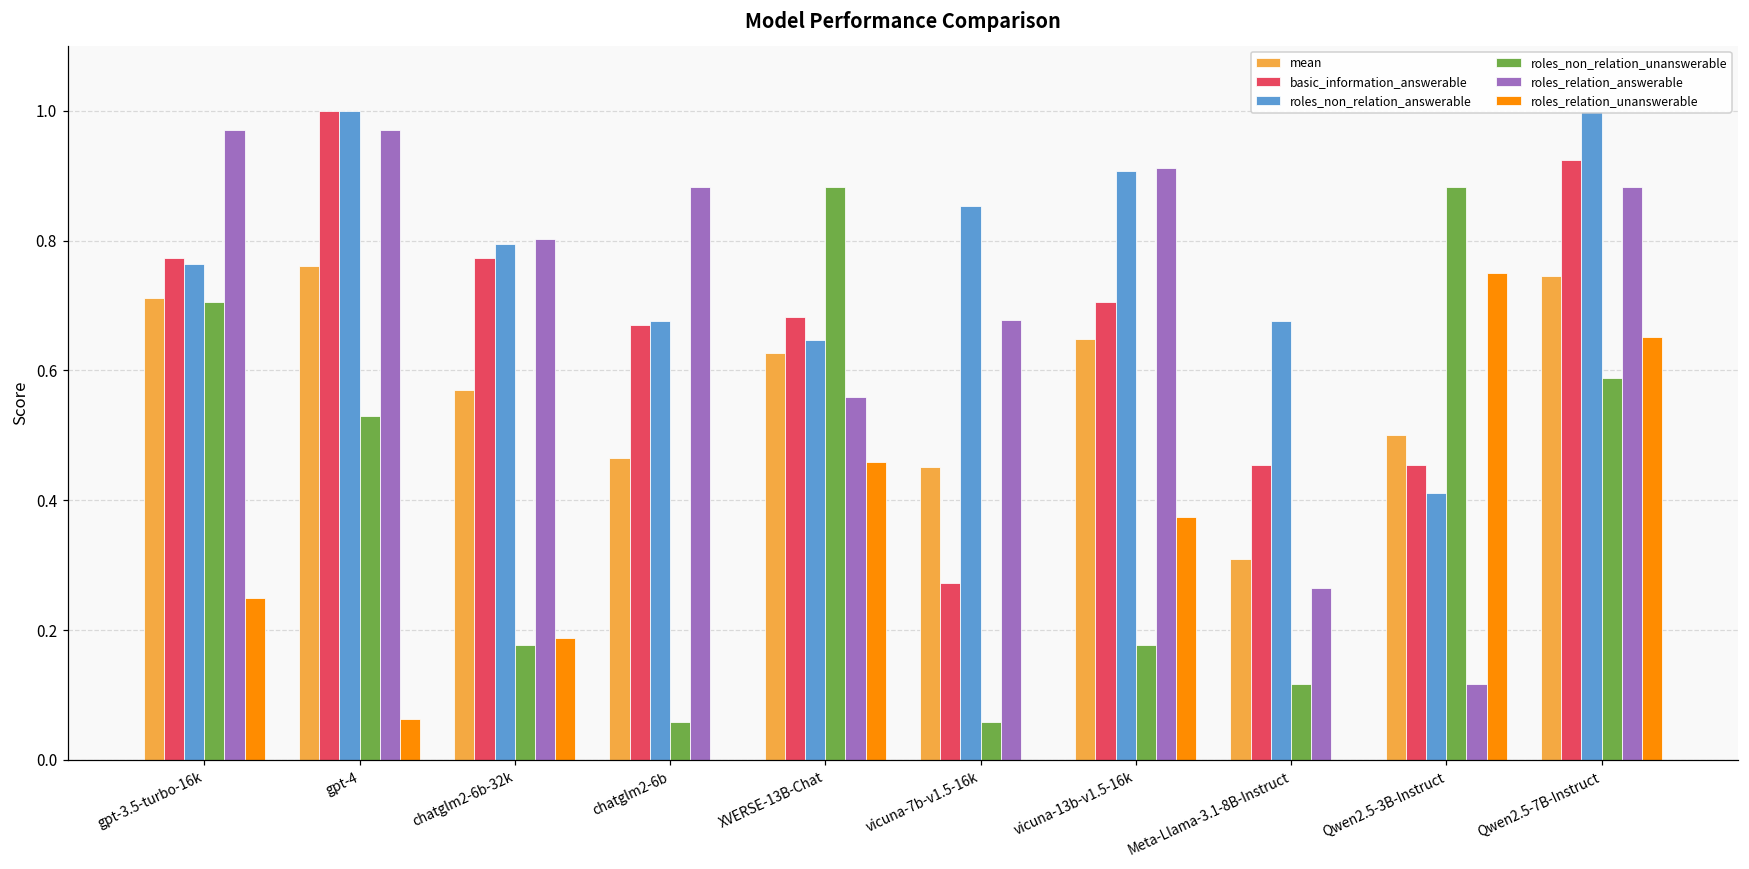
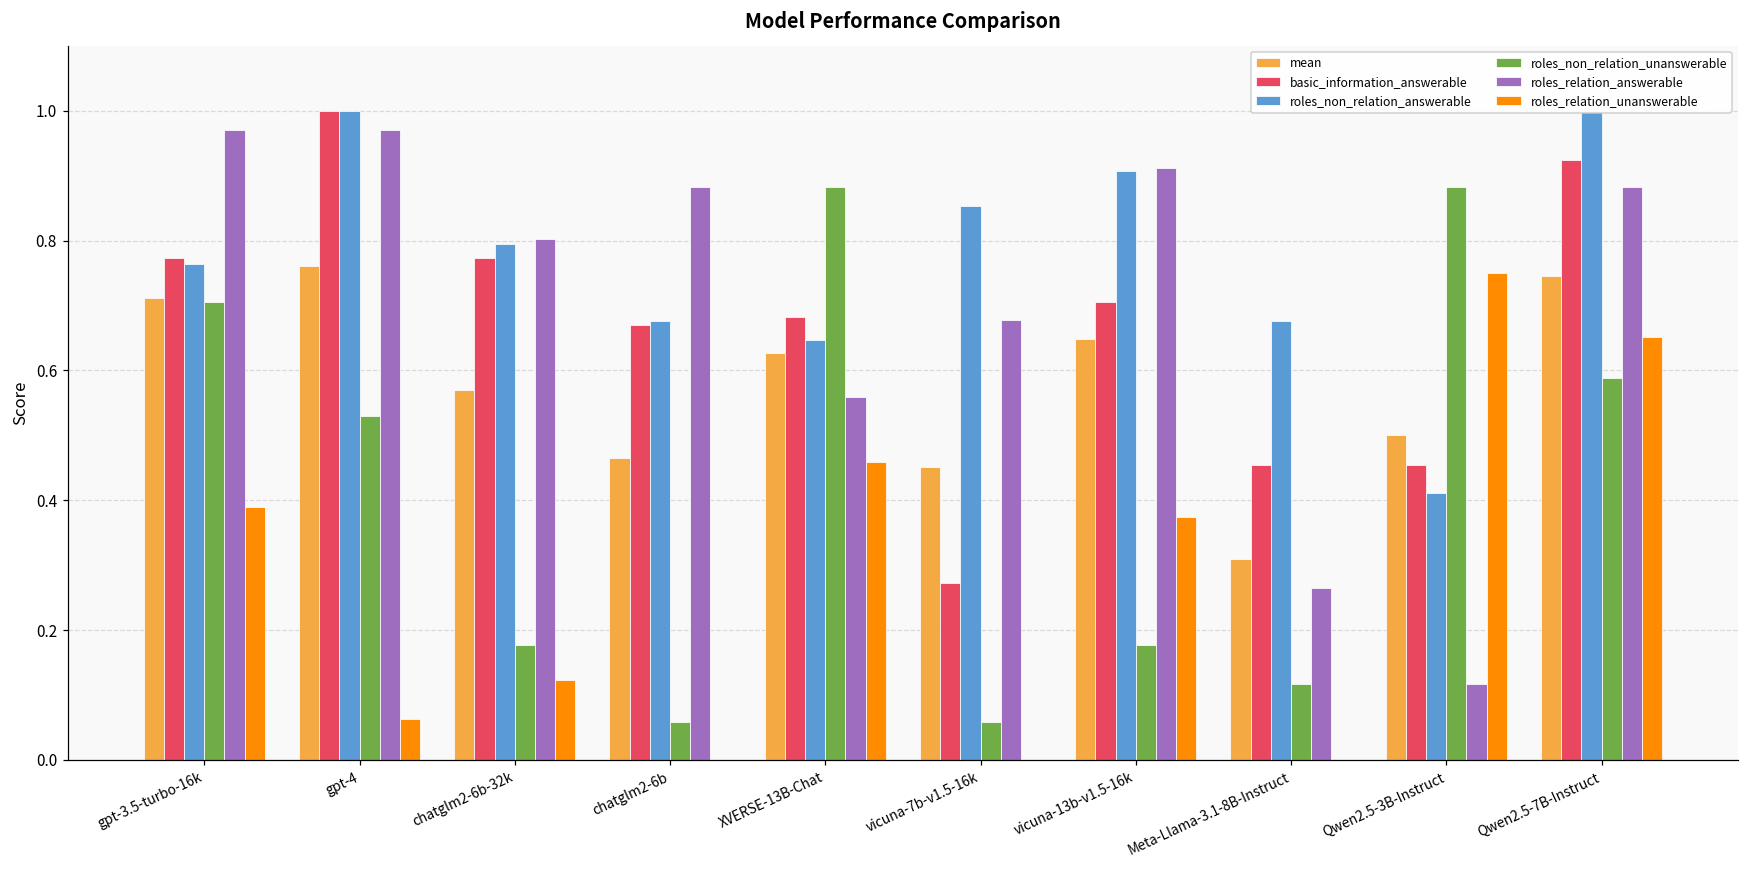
  {
    "mean": {
      "gpt-3.5-turbo-16k": 0.71,
      "gpt-4": 0.76,
      "chatglm2-6b-32k": 0.57,
      "chatglm2-6b": 0.46,
      "XVERSE-13B-Chat": 0.63,
      "vicuna-7b-v1.5-16k": 0.45,
      "vicuna-13b-v1.5-16k": 0.65,
      "Meta-Llama-3.1-8B-Instruct": 0.31,
      "Qwen2.5-3B-Instruct": 0.50,
      "Qwen2.5-7B-Instruct": 0.75
    },
    "basic_information_answerable": {
      "gpt-3.5-turbo-16k": 0.77,
      "gpt-4": 1.00,
      "chatglm2-6b-32k": 0.77,
      "chatglm2-6b": 0.67,
      "XVERSE-13B-Chat": 0.68,
      "vicuna-7b-v1.5-16k": 0.27,
      "vicuna-13b-v1.5-16k": 0.71,
      "Meta-Llama-3.1-8B-Instruct": 0.45,
      "Qwen2.5-3B-Instruct": 0.45,
      "Qwen2.5-7B-Instruct": 0.92
    },
    "roles_non_relation_answerable": {
      "gpt-3.5-turbo-16k": 0.76,
      "gpt-4": 1.00,
      "chatglm2-6b-32k": 0.79,
      "chatglm2-6b": 0.68,
      "XVERSE-13B-Chat": 0.65,
      "vicuna-7b-v1.5-16k": 0.85,
      "vicuna-13b-v1.5-16k": 0.91,
      "Meta-Llama-3.1-8B-Instruct": 0.68,
      "Qwen2.5-3B-Instruct": 0.41,
      "Qwen2.5-7B-Instruct": 1.00
    },
    "roles_non_relation_unanswerable": {
      "gpt-3.5-turbo-16k": 0.71,
      "gpt-4": 0.53,
      "chatglm2-6b-32k": 0.18,
      "chatglm2-6b": 0.06,
      "XVERSE-13B-Chat": 0.88,
      "vicuna-7b-v1.5-16k": 0.06,
      "vicuna-13b-v1.5-16k": 0.18,
      "Meta-Llama-3.1-8B-Instruct": 0.12,
      "Qwen2.5-3B-Instruct": 0.88,
      "Qwen2.5-7B-Instruct": 0.59
    },
    "roles_relation_answerable": {
      "gpt-3.5-turbo-16k": 0.97,
      "gpt-4": 0.97,
      "chatglm2-6b-32k": 0.80,
      "chatglm2-6b": 0.88,
      "XVERSE-13B-Chat": 0.56,
      "vicuna-7b-v1.5-16k": 0.68,
      "vicuna-13b-v1.5-16k": 0.91,
      "Meta-Llama-3.1-8B-Instruct": 0.26,
      "Qwen2.5-3B-Instruct": 0.12,
      "Qwen2.5-7B-Instruct": 0.88
    },
    "roles_relation_unanswerable": {
-     "gpt-3.5-turbo-16k": 0.25,
+     "gpt-3.5-turbo-16k": 0.39,
      "gpt-4": 0.06,
-     "chatglm2-6b-32k": 0.19,
+     "chatglm2-6b-32k": 0.12,
      "chatglm2-6b": 0.00,
      "XVERSE-13B-Chat": 0.46,
      "vicuna-7b-v1.5-16k": 0.00,
      "vicuna-13b-v1.5-16k": 0.38,
      "Meta-Llama-3.1-8B-Instruct": 0.00,
      "Qwen2.5-3B-Instruct": 0.75,
      "Qwen2.5-7B-Instruct": 0.65
    }
  }
